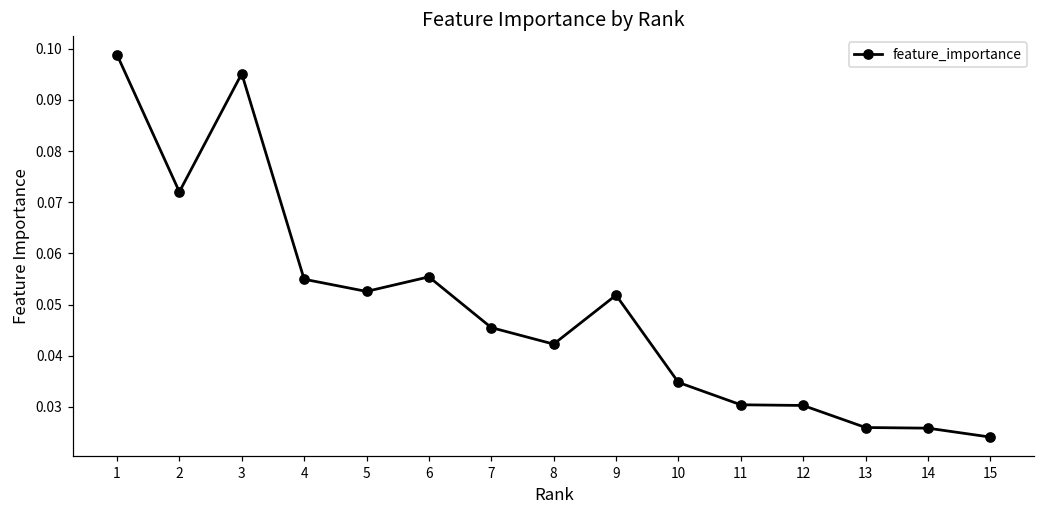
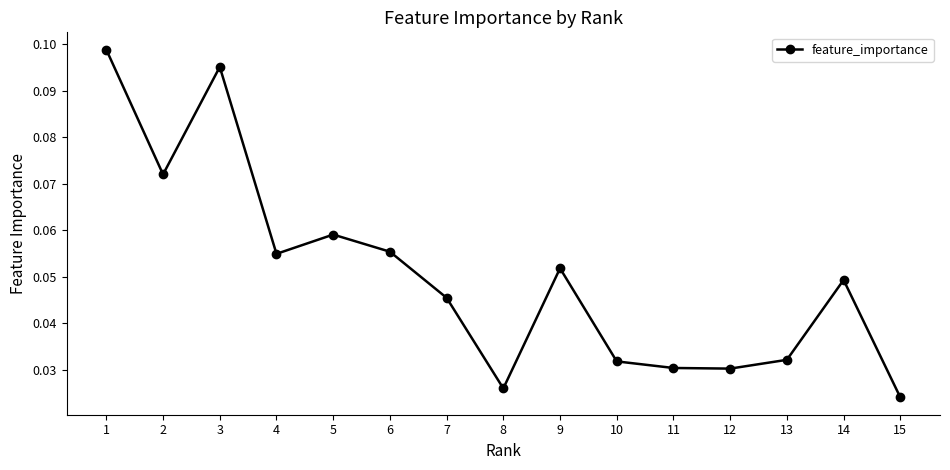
  {
    "1": 0.099,
    "2": 0.072,
    "3": 0.095,
    "4": 0.055,
-   "5": 0.053,
+   "5": 0.059,
    "6": 0.055,
    "7": 0.045,
-   "8": 0.042,
+   "8": 0.026,
    "9": 0.052,
-   "10": 0.035,
+   "10": 0.032,
    "11": 0.030,
    "12": 0.030,
-   "13": 0.026,
-   "14": 0.026,
+   "13": 0.032,
+   "14": 0.049,
    "15": 0.024
  }
